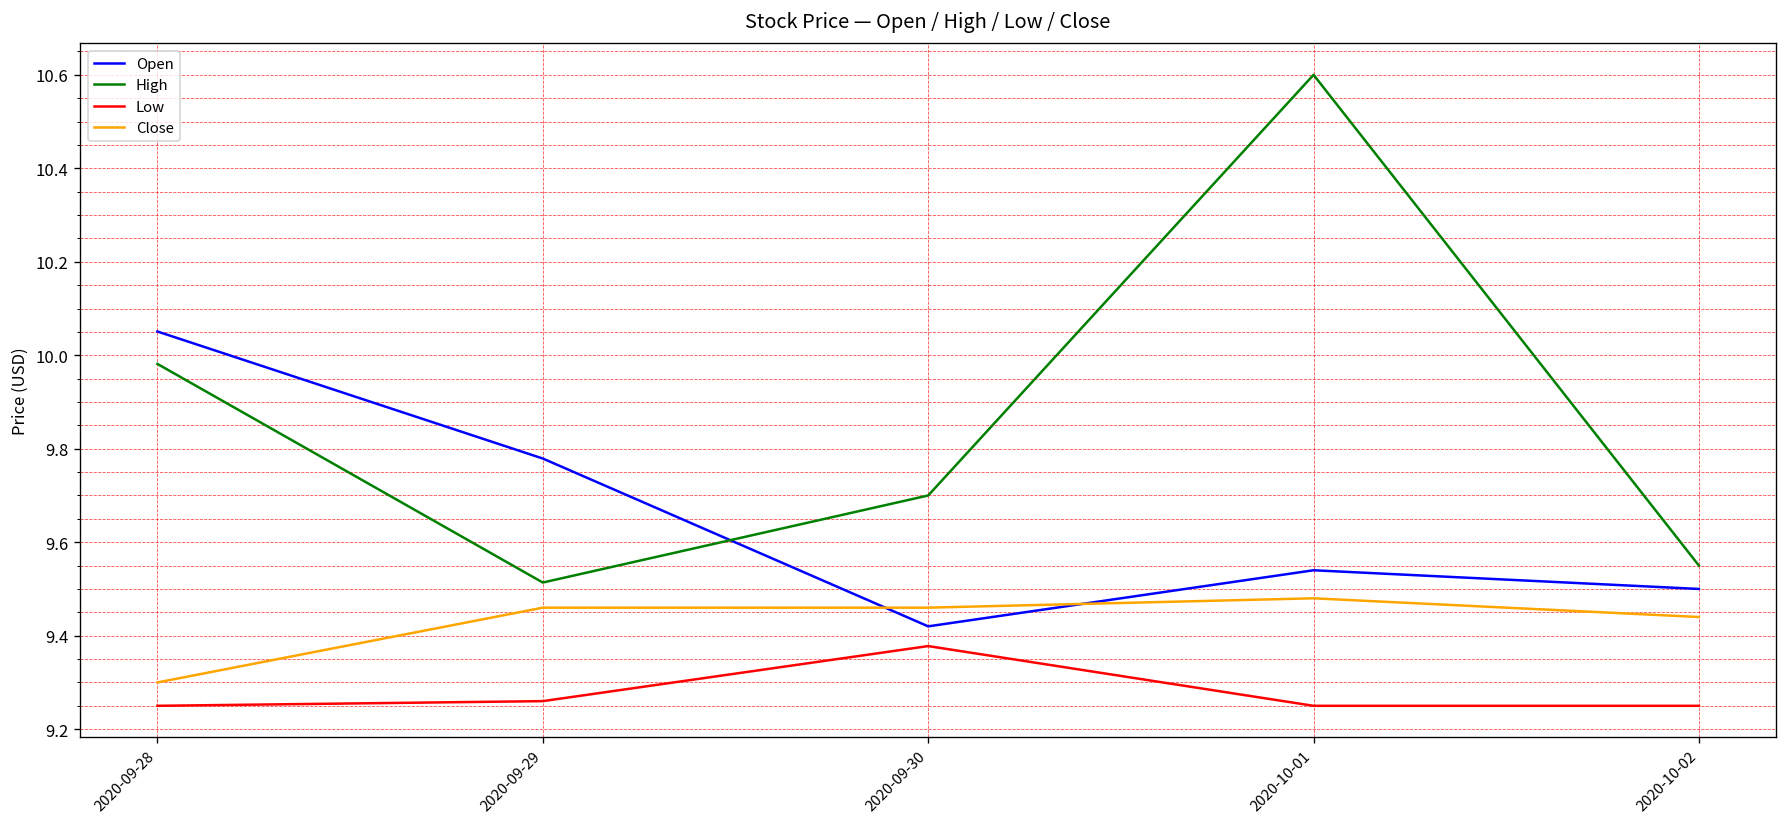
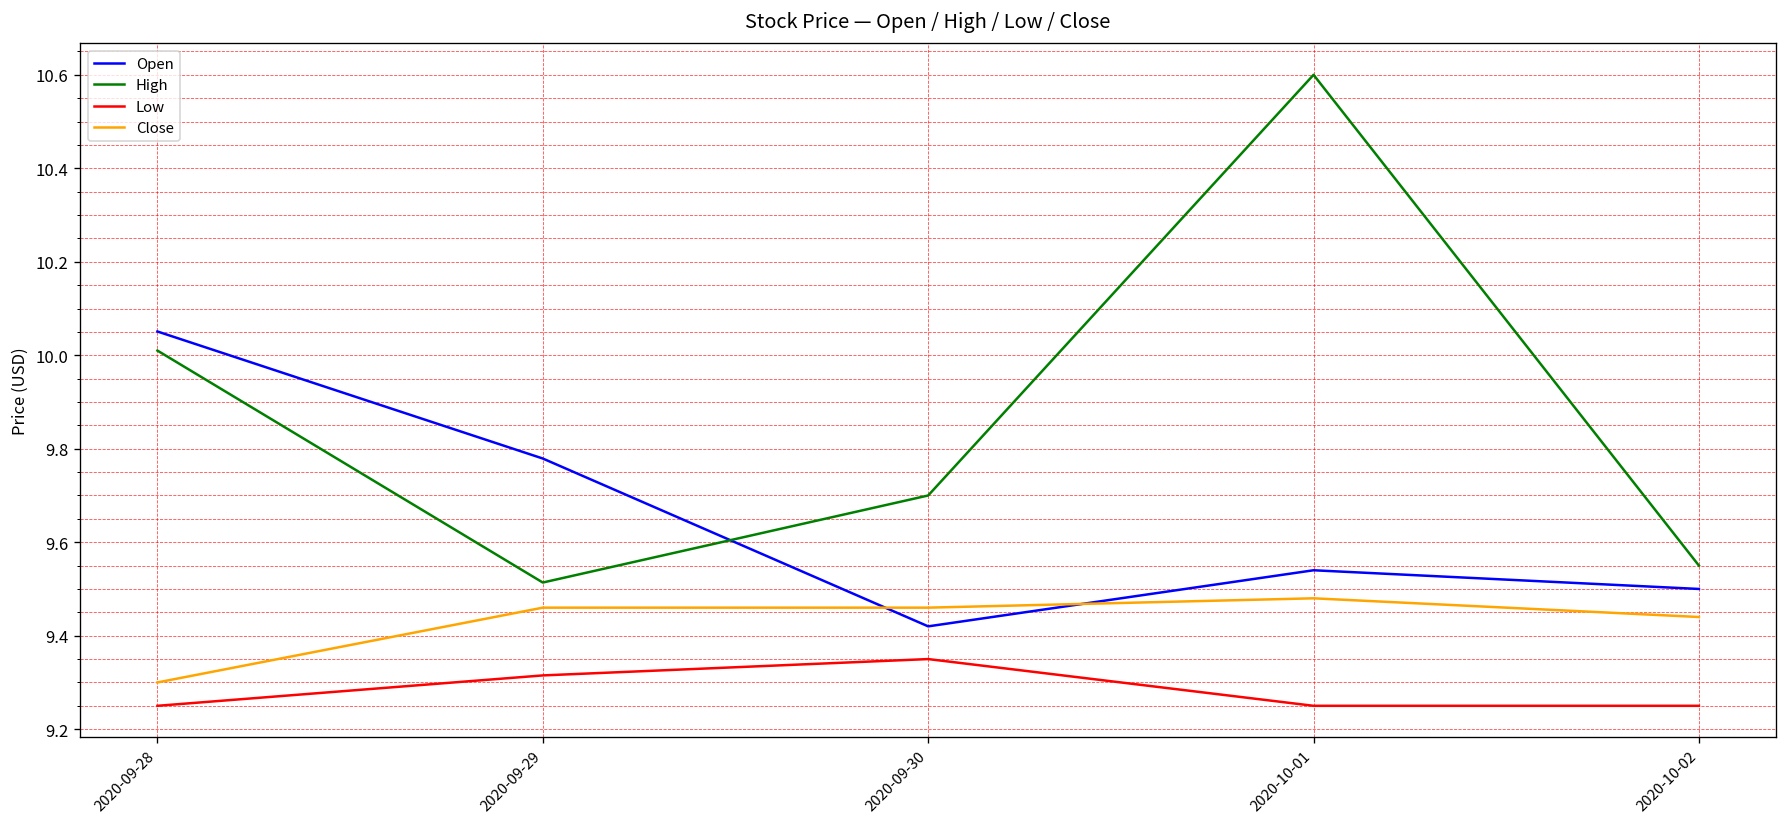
  {
    "Open": {
      "2020-09-28": 10.05,
      "2020-09-29": 9.78,
      "2020-09-30": 9.42,
      "2020-10-01": 9.54,
      "2020-10-02": 9.50
    },
    "High": {
-     "2020-09-28": 9.98,
+     "2020-09-28": 10.01,
      "2020-09-29": 9.51,
      "2020-09-30": 9.70,
      "2020-10-01": 10.60,
      "2020-10-02": 9.55
    },
    "Low": {
      "2020-09-28": 9.25,
-     "2020-09-29": 9.26,
-     "2020-09-30": 9.38,
+     "2020-09-29": 9.32,
+     "2020-09-30": 9.35,
      "2020-10-01": 9.25,
      "2020-10-02": 9.25
    },
    "Close": {
      "2020-09-28": 9.30,
      "2020-09-29": 9.46,
      "2020-09-30": 9.46,
      "2020-10-01": 9.48,
      "2020-10-02": 9.44
    }
  }
